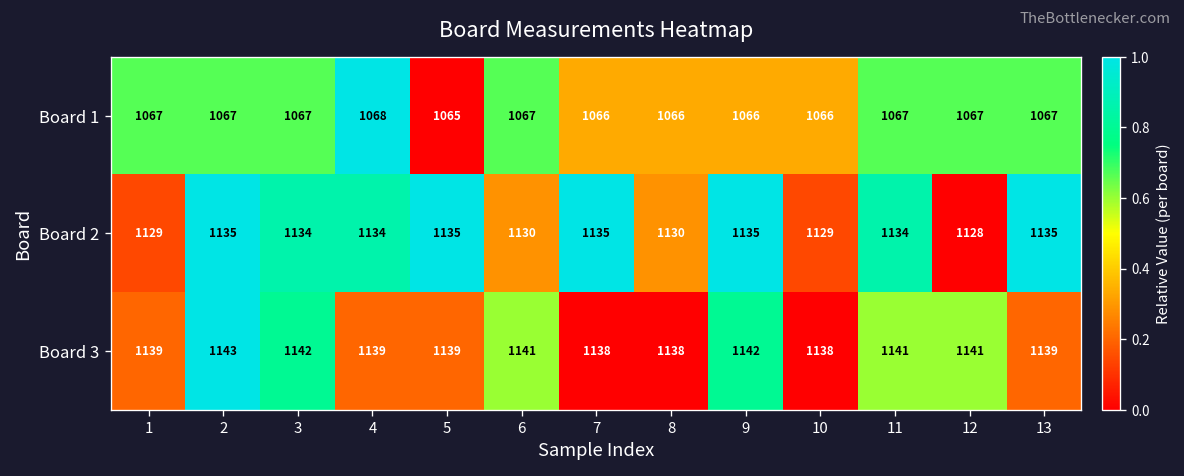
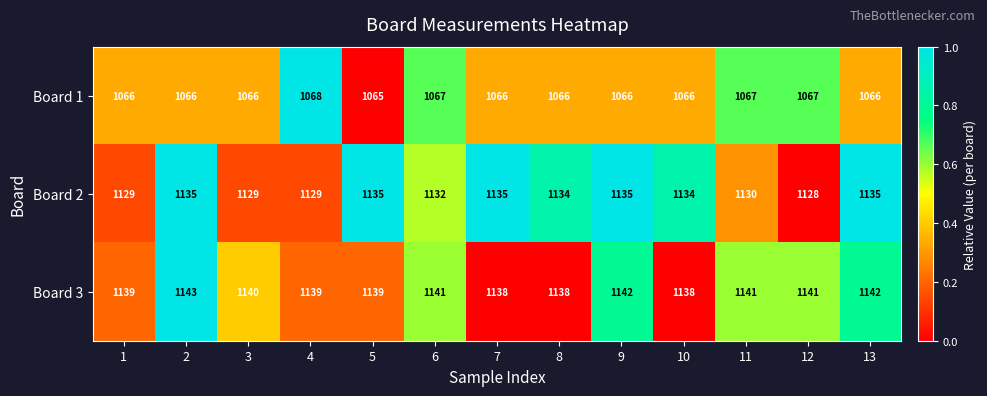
  {
    "Board 1": {
-     "1": 1067,
-     "2": 1067,
-     "3": 1067,
+     "1": 1066,
+     "2": 1066,
+     "3": 1066,
      "4": 1068,
      "5": 1065,
      "6": 1067,
      "7": 1066,
      "8": 1066,
      "9": 1066,
      "10": 1066,
      "11": 1067,
      "12": 1067,
-     "13": 1067
+     "13": 1066
    },
    "Board 2": {
      "1": 1129,
      "2": 1135,
-     "3": 1134,
-     "4": 1134,
+     "3": 1129,
+     "4": 1129,
      "5": 1135,
-     "6": 1130,
+     "6": 1132,
      "7": 1135,
-     "8": 1130,
+     "8": 1134,
      "9": 1135,
-     "10": 1129,
-     "11": 1134,
+     "10": 1134,
+     "11": 1130,
      "12": 1128,
      "13": 1135
    },
    "Board 3": {
      "1": 1139,
      "2": 1143,
-     "3": 1142,
+     "3": 1140,
      "4": 1139,
      "5": 1139,
      "6": 1141,
      "7": 1138,
      "8": 1138,
      "9": 1142,
      "10": 1138,
      "11": 1141,
      "12": 1141,
-     "13": 1139
+     "13": 1142
    }
  }
